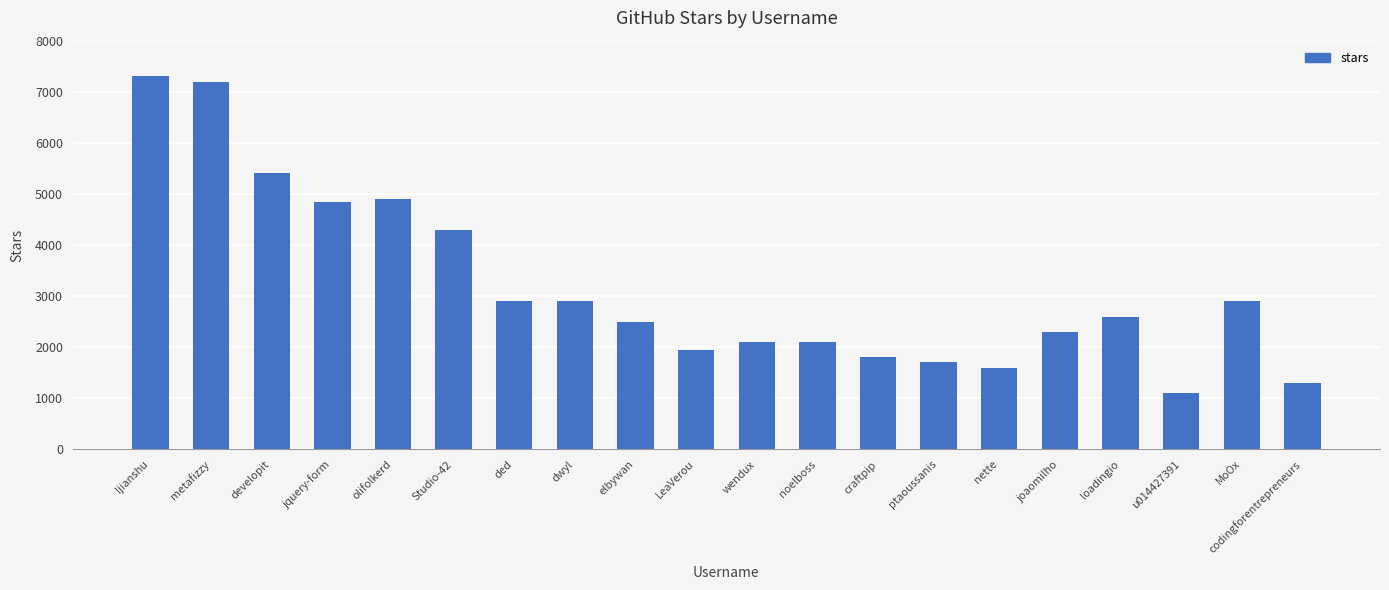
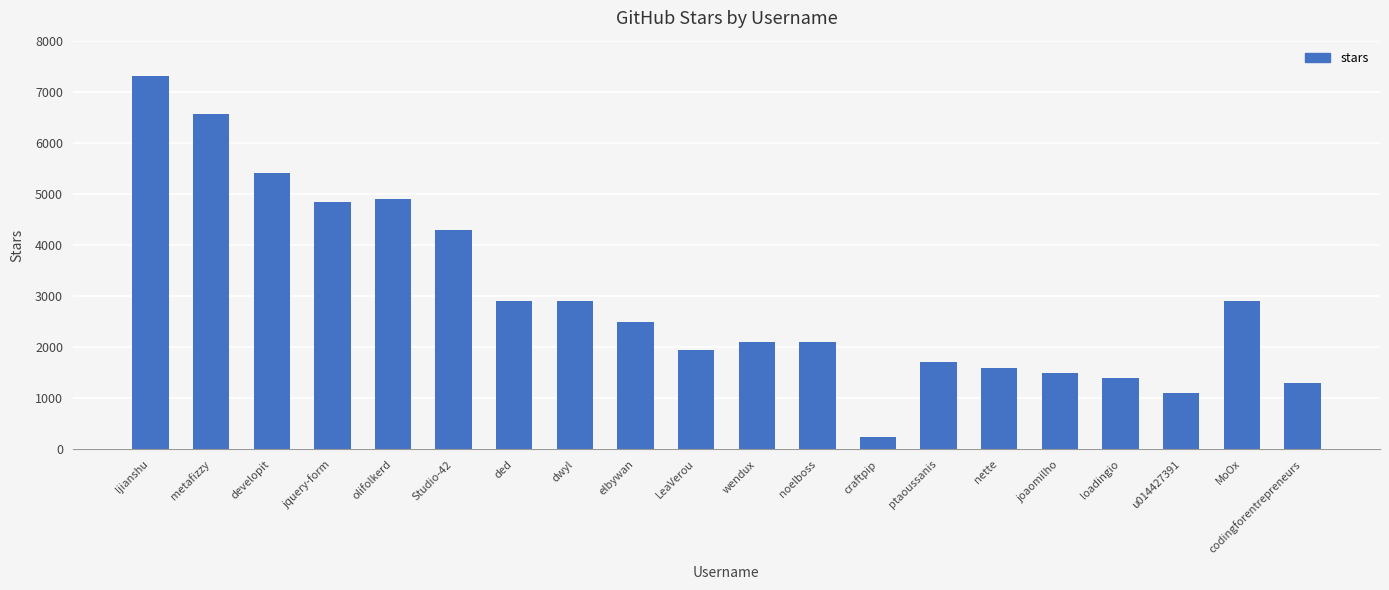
  {
    "ljianshu": 7300,
-   "metafizzy": 7200,
+   "metafizzy": 6600,
    "developit": 5400,
    "jquery-form": 4800,
    "olifolkerd": 4900,
    "Studio-42": 4300,
    "ded": 2900,
    "dwyl": 2900,
    "elbywan": 2500,
    "LeaVerou": 1900,
    "wendux": 2100,
    "noelboss": 2100,
-   "craftpip": 1800,
+   "craftpip": 200,
    "ptaoussanis": 1700,
    "nette": 1600,
-   "joaomilho": 2300,
-   "loadingio": 2600,
+   "joaomilho": 1500,
+   "loadingio": 1400,
    "u014427391": 1100,
    "MoOx": 2900,
    "codingforentrepreneurs": 1300
  }
